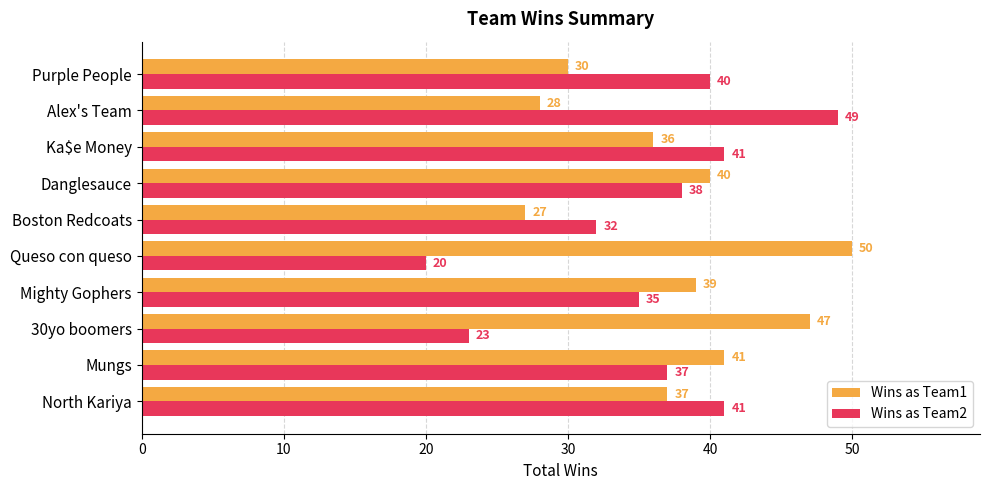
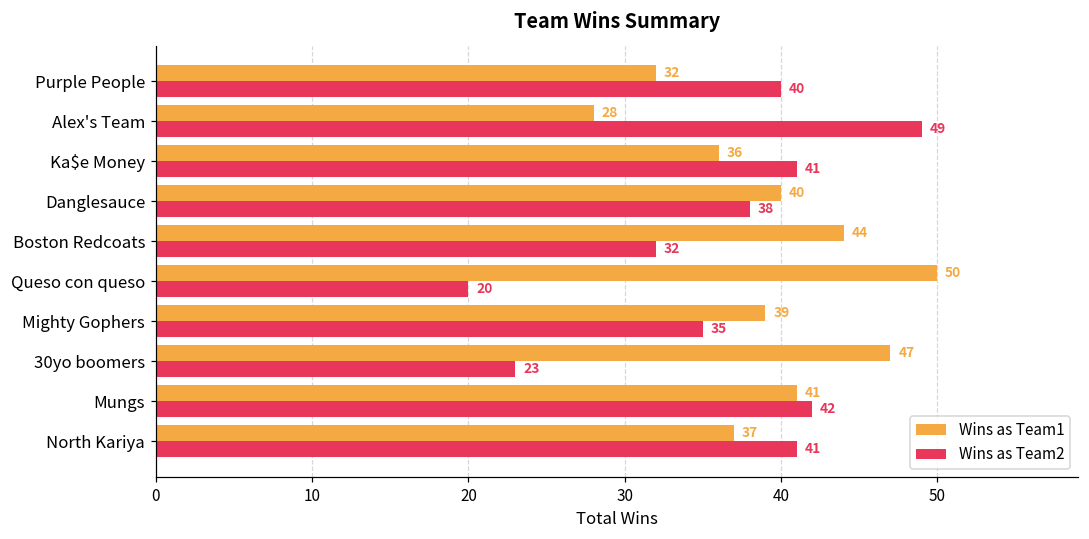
  {
    "Wins as Team1": {
-     "Purple People": 30,
+     "Purple People": 32,
      "Alex's Team": 28,
      "Ka$e Money": 36,
      "Danglesauce": 40,
-     "Boston Redcoats": 27,
+     "Boston Redcoats": 44,
      "Queso con queso": 50,
      "Mighty Gophers": 39,
      "30yo boomers": 47,
      "Mungs": 41,
      "North Kariya": 37
    },
    "Wins as Team2": {
      "Purple People": 40,
      "Alex's Team": 49,
      "Ka$e Money": 41,
      "Danglesauce": 38,
      "Boston Redcoats": 32,
      "Queso con queso": 20,
      "Mighty Gophers": 35,
      "30yo boomers": 23,
-     "Mungs": 37,
+     "Mungs": 42,
      "North Kariya": 41
    }
  }
